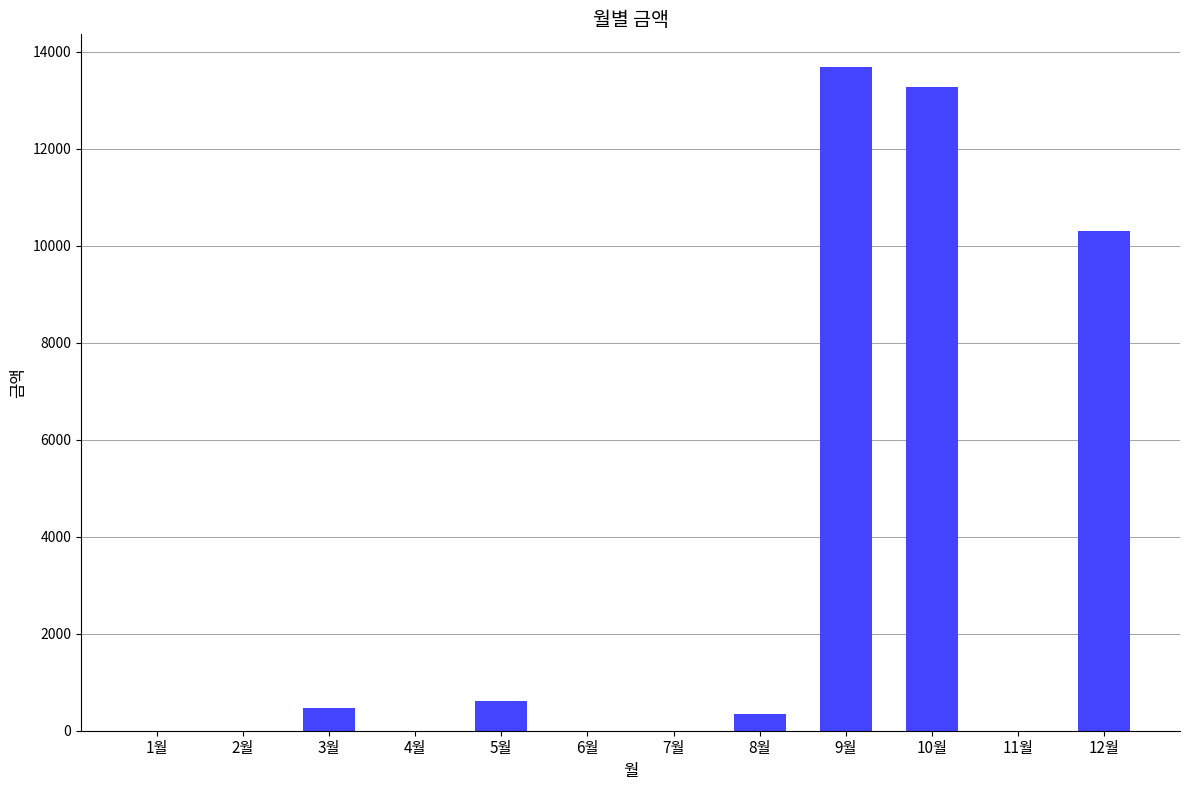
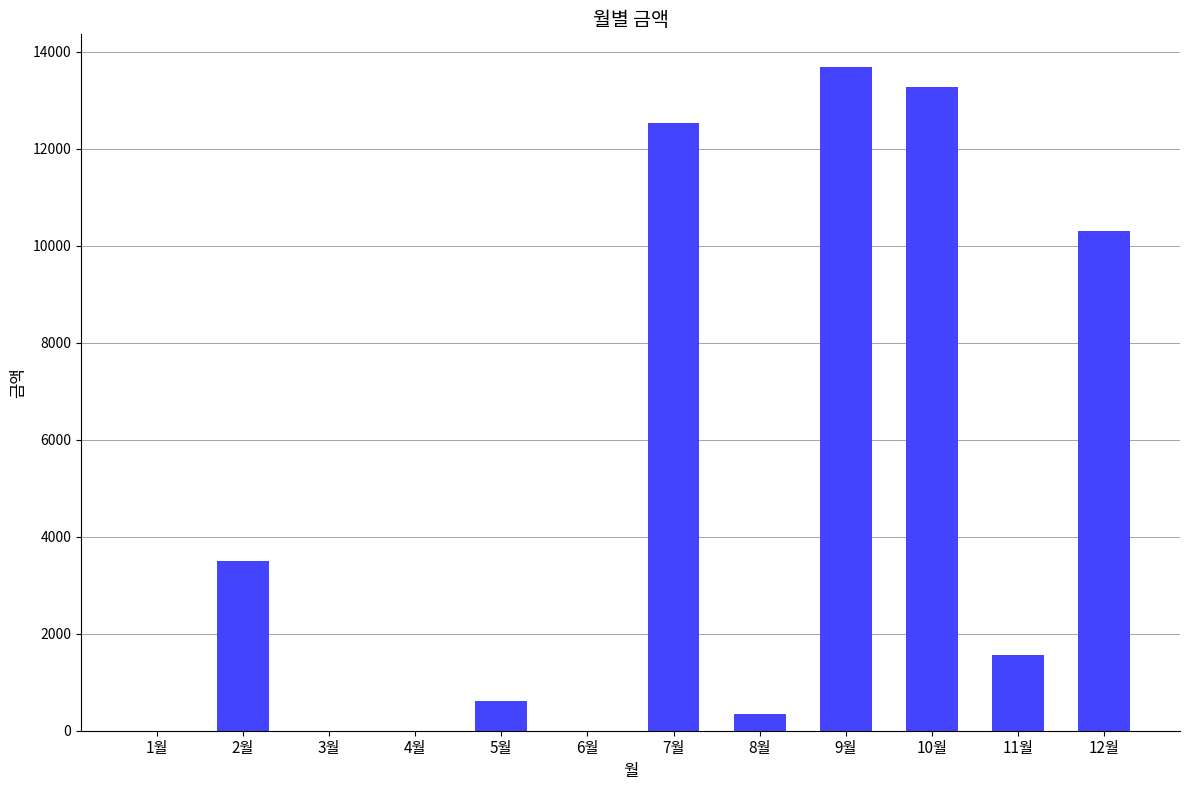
  {
    "1월": 0,
-   "2월": 0,
-   "3월": 500,
+   "2월": 3500,
+   "3월": 0,
    "4월": 0,
    "5월": 600,
    "6월": 0,
-   "7월": 0,
+   "7월": 12500,
    "8월": 300,
    "9월": 13700,
    "10월": 13300,
-   "11월": 0,
+   "11월": 1600,
    "12월": 10300
  }
